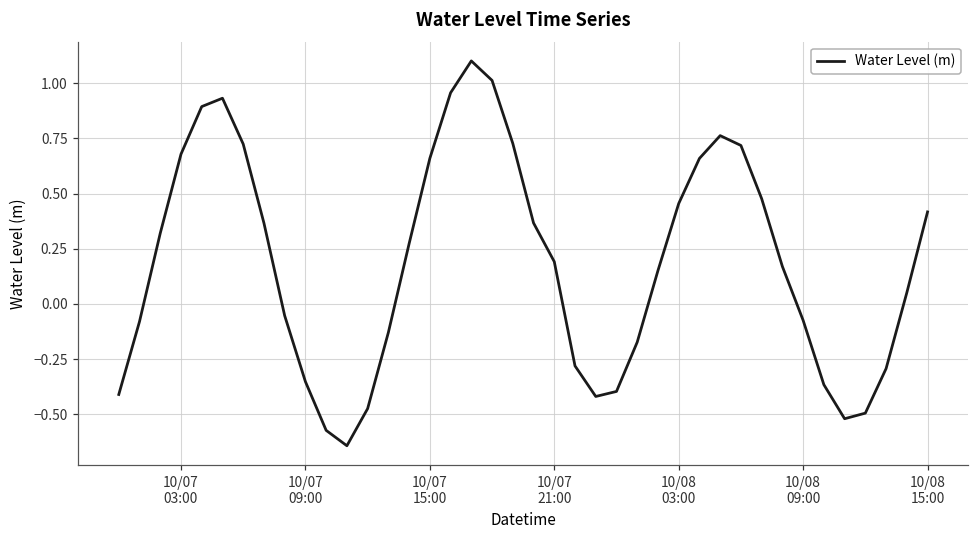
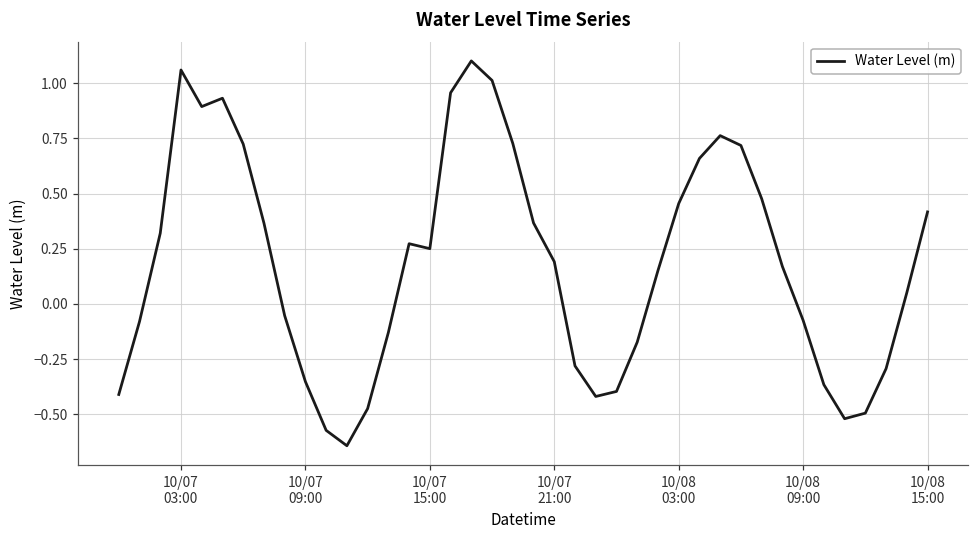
  {
-   "10/07 03:00": 0.68,
+   "10/07 03:00": 1.06,
    "10/07 09:00": -0.35,
-   "10/07 15:00": 0.66,
+   "10/07 15:00": 0.25,
    "10/07 21:00": 0.19,
    "10/08 03:00": 0.46,
    "10/08 09:00": -0.07,
    "10/08 15:00": 0.42
  }
